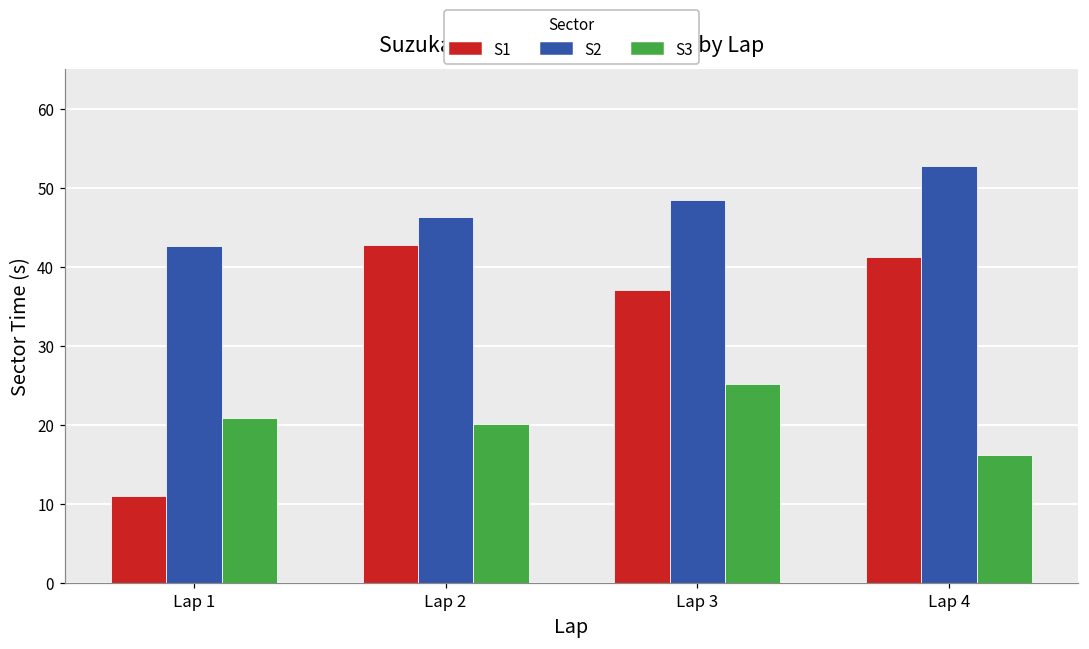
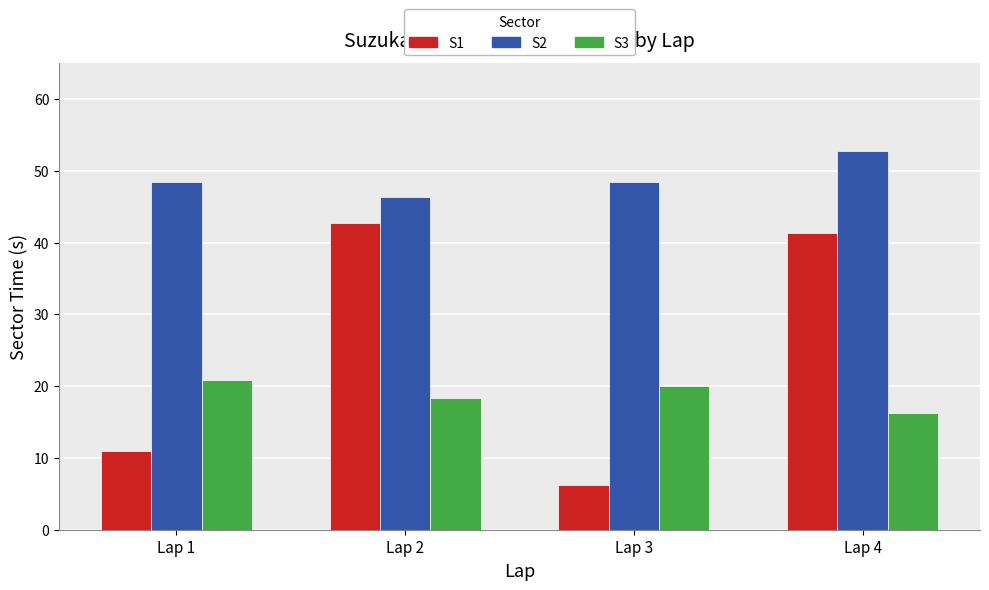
  {
    "S1": {
      "Lap 1": 11,
      "Lap 2": 43,
-     "Lap 3": 37,
+     "Lap 3": 6,
      "Lap 4": 41
    },
    "S2": {
-     "Lap 1": 43,
+     "Lap 1": 48,
      "Lap 2": 46,
      "Lap 3": 49,
      "Lap 4": 53
    },
    "S3": {
      "Lap 1": 21,
-     "Lap 2": 20,
-     "Lap 3": 25,
+     "Lap 2": 18,
+     "Lap 3": 20,
      "Lap 4": 16
    }
  }
